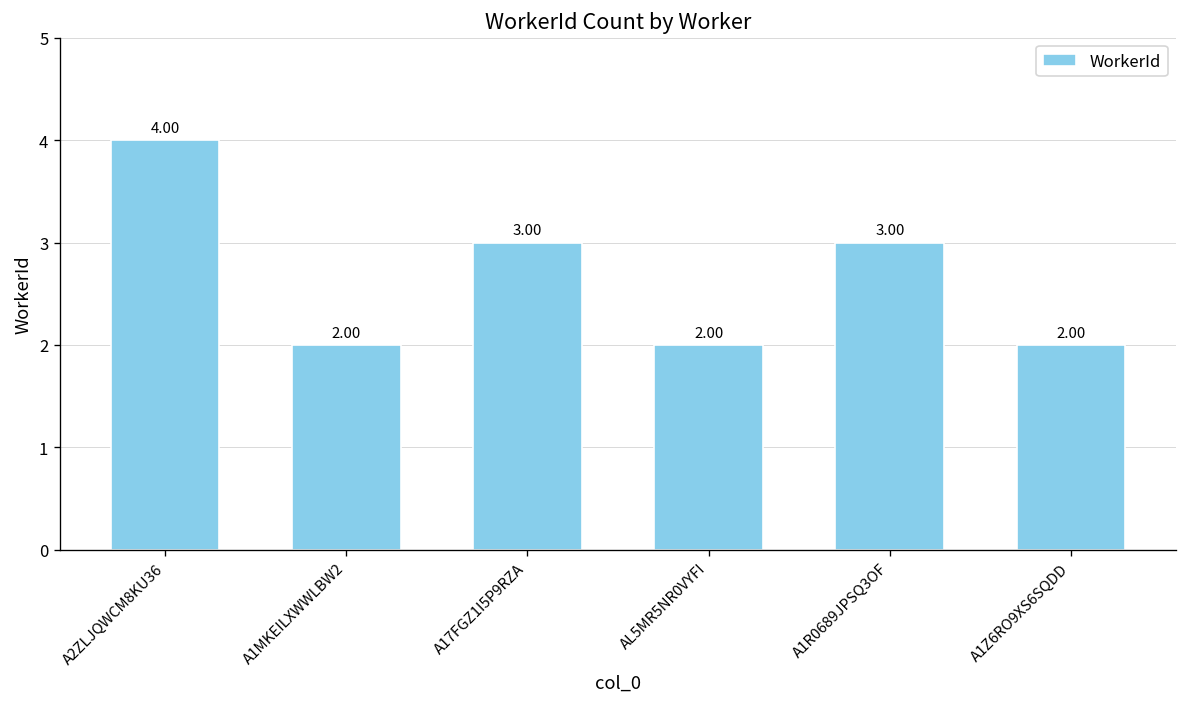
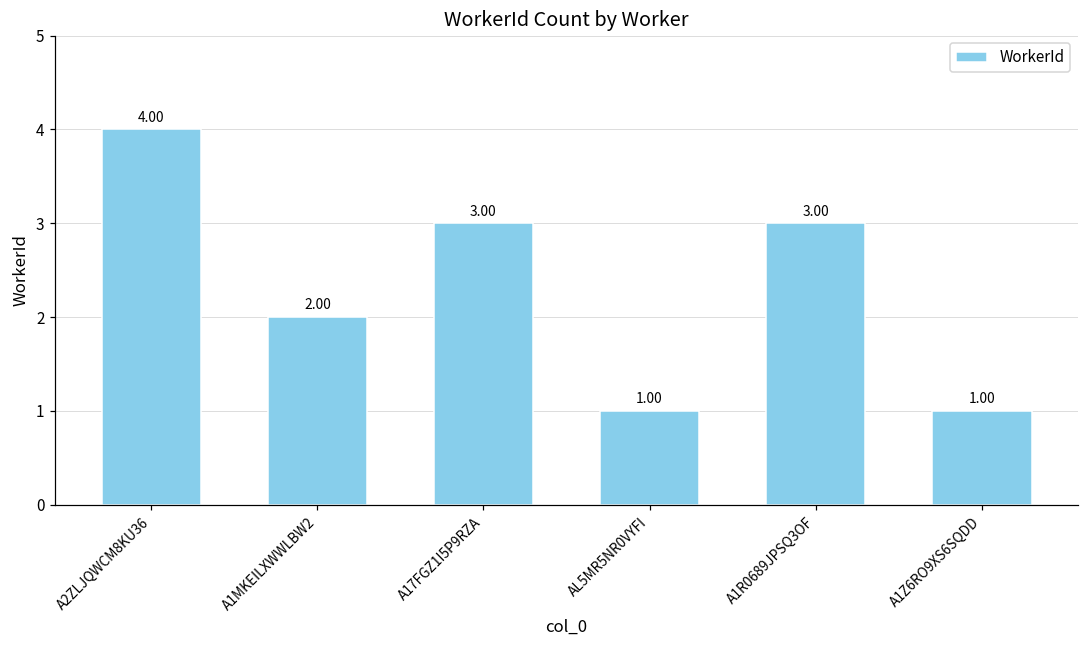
  {
    "A2ZLJQWCM8KU36": 4.00,
    "A1MKEILXWWLBW2": 2.00,
    "A17FGZ1I5P9RZA": 3.00,
-   "AL5MR5NR0VYFI": 2.00,
+   "AL5MR5NR0VYFI": 1.00,
    "A1R0689JPSQ3OF": 3.00,
-   "A1Z6RO9XS6SQDD": 2.00
+   "A1Z6RO9XS6SQDD": 1.00
  }
